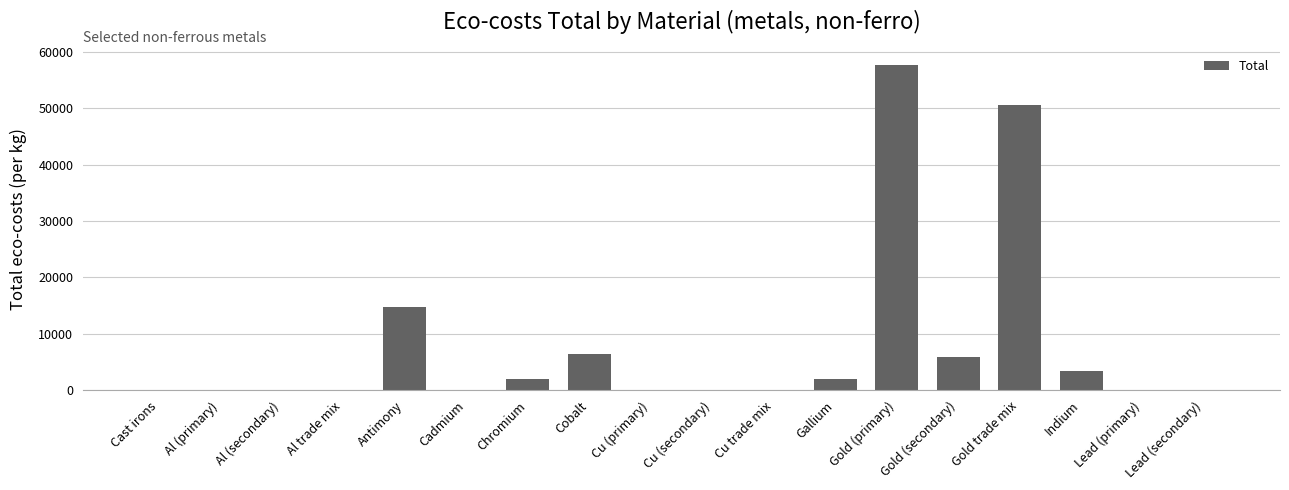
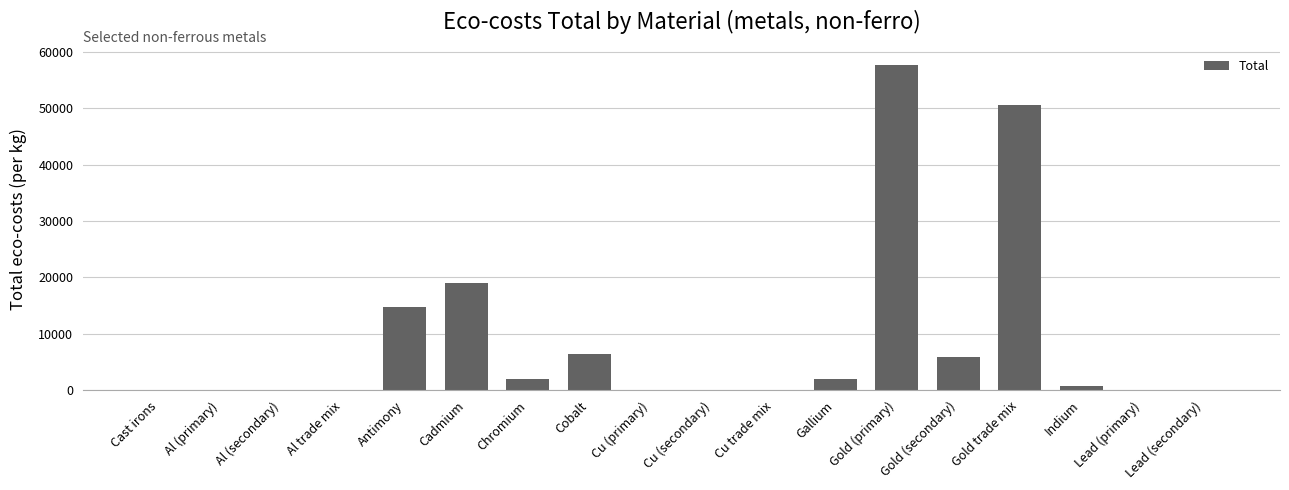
  {
    "Antimony": 15000,
-   "Cadmium": 0,
+   "Cadmium": 19000,
    "Chromium": 2000,
    "Cobalt": 6000,
    "Gallium": 2000,
    "Gold (primary)": 58000,
    "Gold (secondary)": 6000,
    "Gold trade mix": 51000,
-   "Indium": 3000
+   "Indium": 1000
  }
